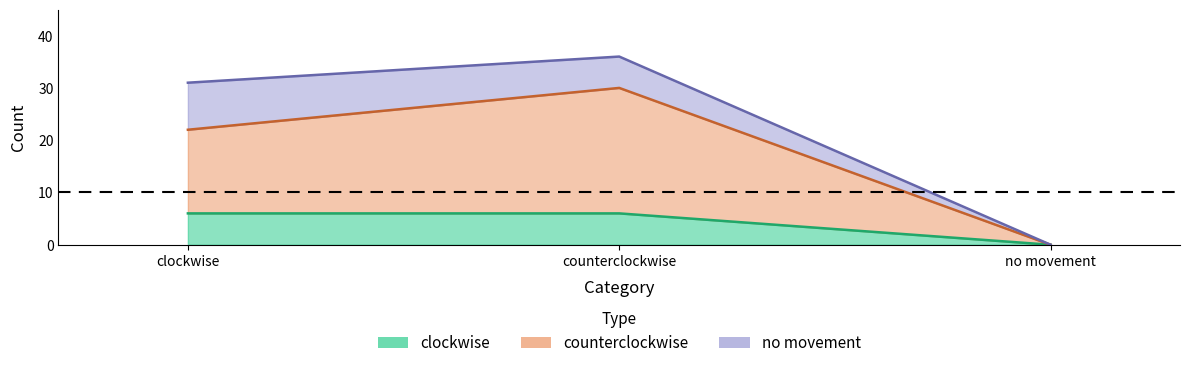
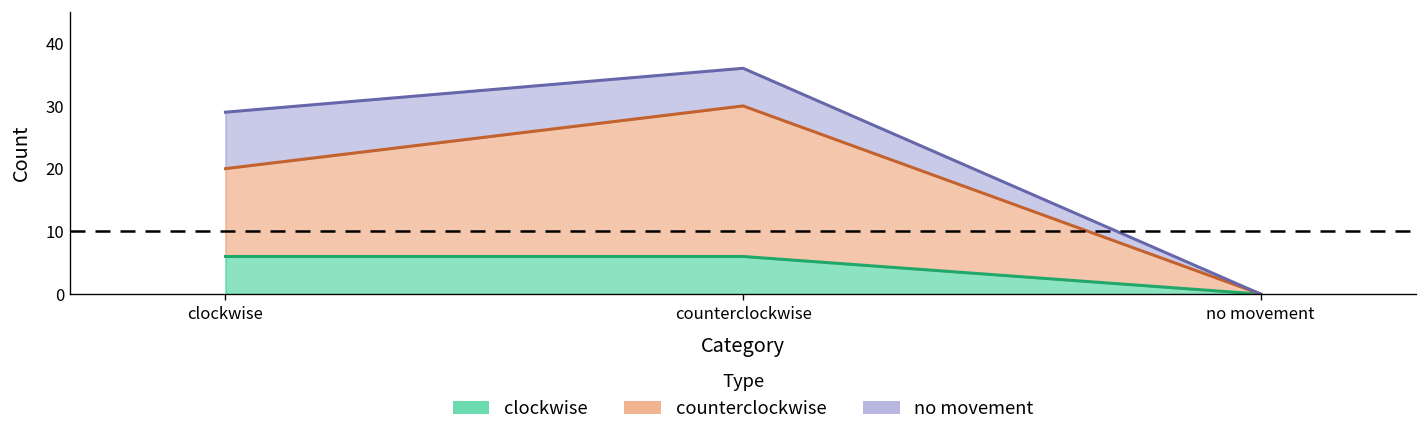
  {
    "clockwise": {
      "clockwise": 6,
      "counterclockwise": 6
    },
    "counterclockwise": {
-     "clockwise": 16,
+     "clockwise": 14,
      "counterclockwise": 24
    },
    "no movement": {
      "clockwise": 9,
      "counterclockwise": 6
    }
  }
